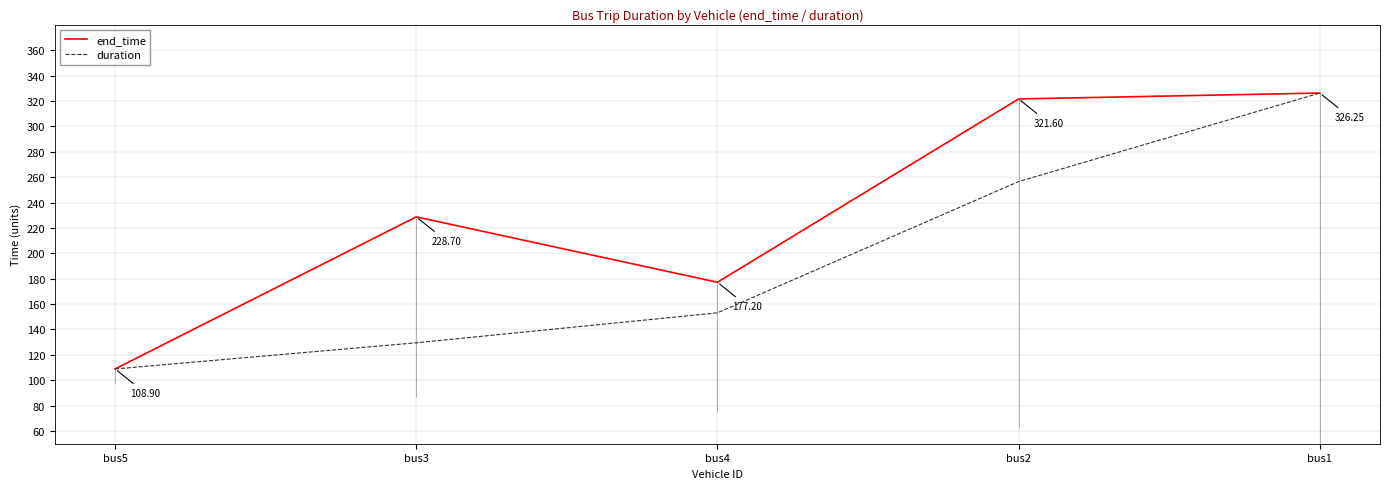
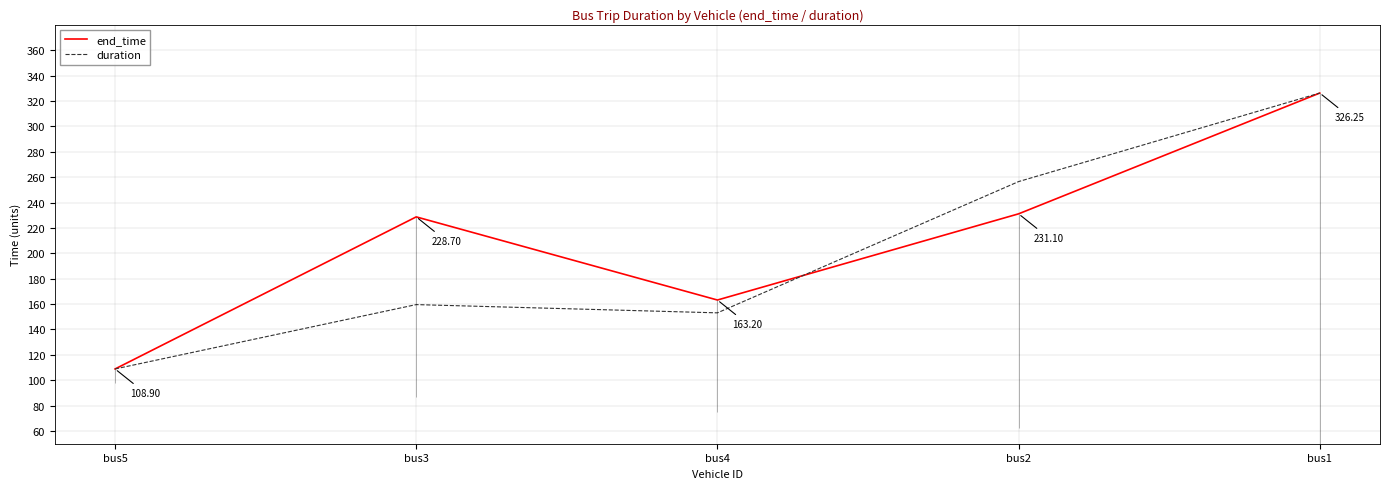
  {
    "end_time": {
      "bus3": 228.70,
-     "bus4": 177.20,
-     "bus2": 321.60
+     "bus4": 163.20,
+     "bus2": 231.10
    },
    "duration": {
-     "bus3": 130,
+     "bus3": 160,
      "bus2": 257
    }
  }
